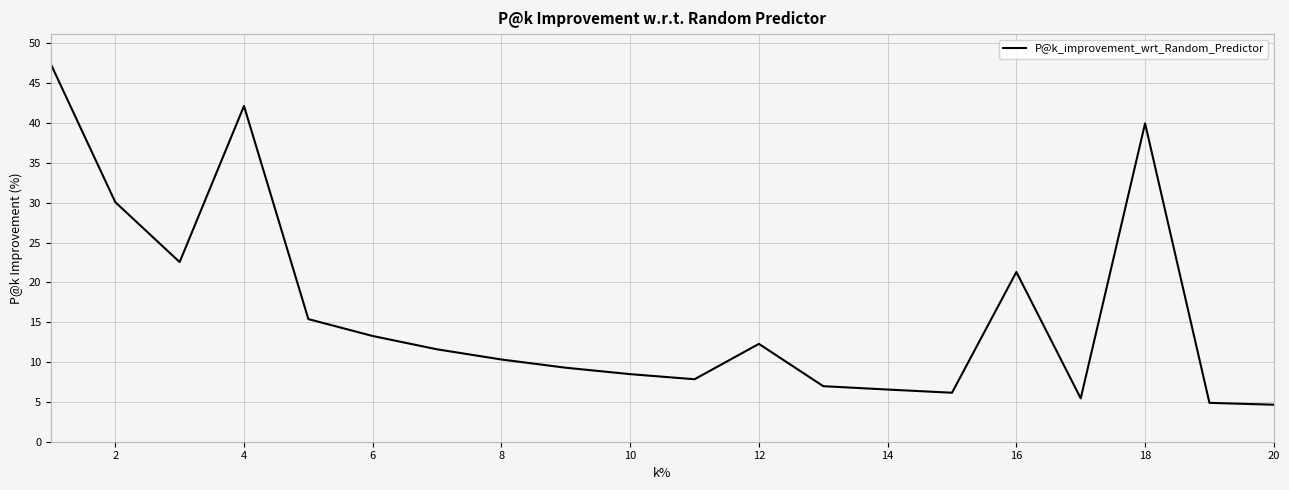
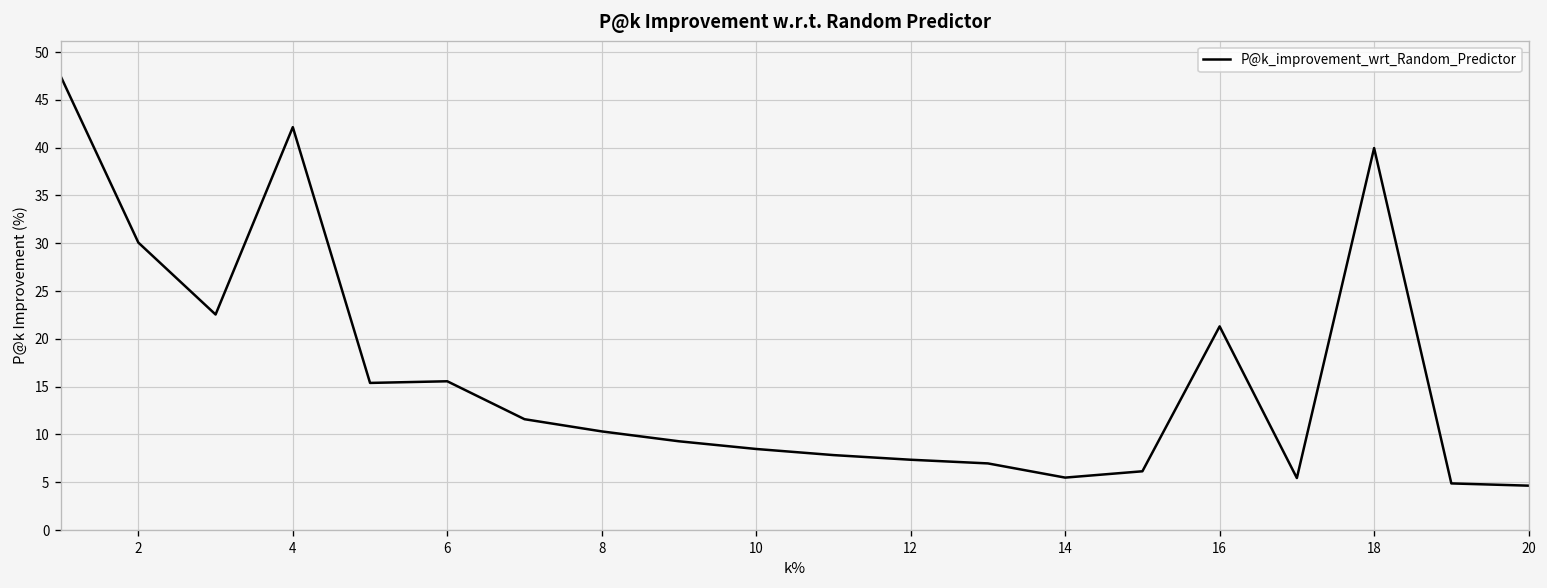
  {
    "2": 30,
    "4": 42,
-   "6": 13,
+   "6": 16,
    "8": 10,
    "10": 8,
-   "12": 12,
-   "14": 7,
+   "12": 7,
+   "14": 5,
    "16": 21,
    "18": 40,
    "20": 5
  }
